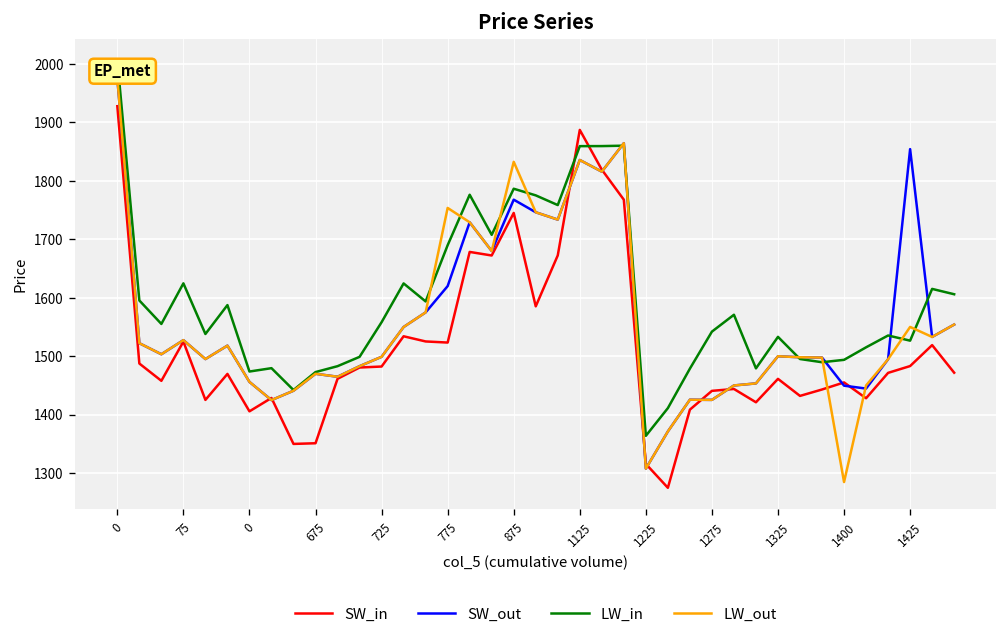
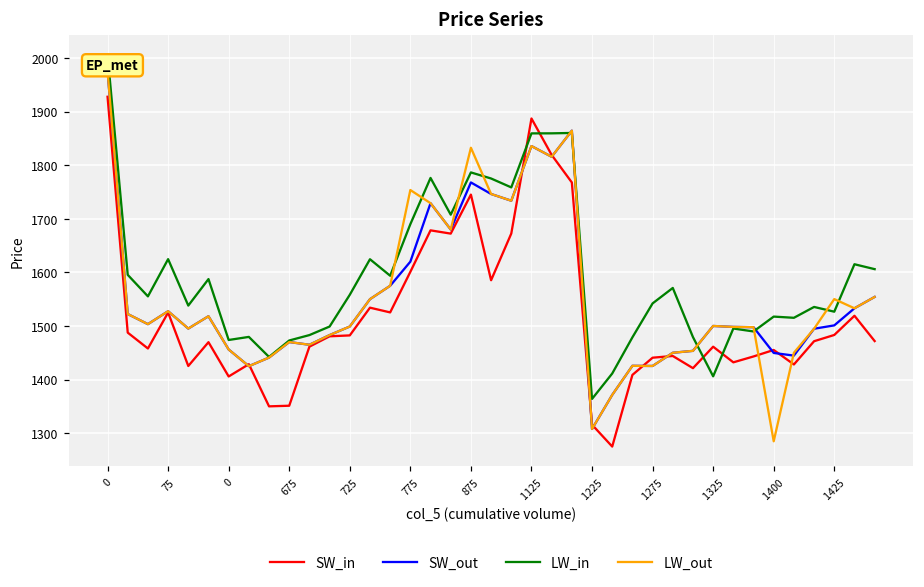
  {
    "SW_in": {
      "675": 1350,
      "725": 1480,
-     "775": 1520,
+     "775": 1600,
      "875": 1750,
      "1125": 1890,
      "1225": 1320,
      "1275": 1440,
      "1325": 1460,
      "1400": 1460,
      "1425": 1480
    },
    "SW_out": {
      "775": 1620,
      "875": 1770,
      "1400": 1450,
-     "1425": 1850
+     "1425": 1500
    },
    "LW_in": {
      "75": 1620,
      "725": 1560,
      "775": 1690,
      "875": 1790,
      "1125": 1860,
      "1225": 1360,
      "1275": 1540,
-     "1325": 1530,
-     "1400": 1490,
+     "1325": 1410,
+     "1400": 1520,
      "1425": 1530
    },
    "LW_out": {
      "775": 1750,
      "875": 1830,
      "1400": 1280,
      "1425": 1550
    }
  }
